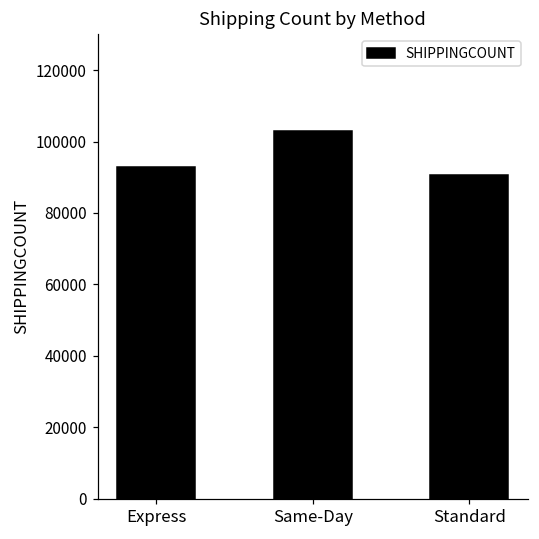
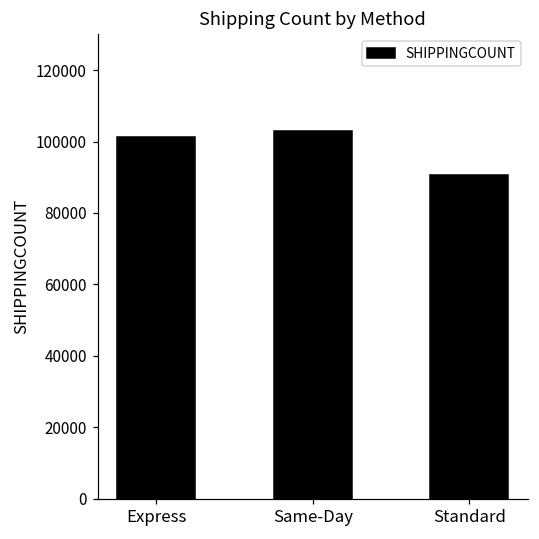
  {
-   "Express": 93000,
+   "Express": 101000,
    "Same-Day": 103000,
    "Standard": 91000
  }
